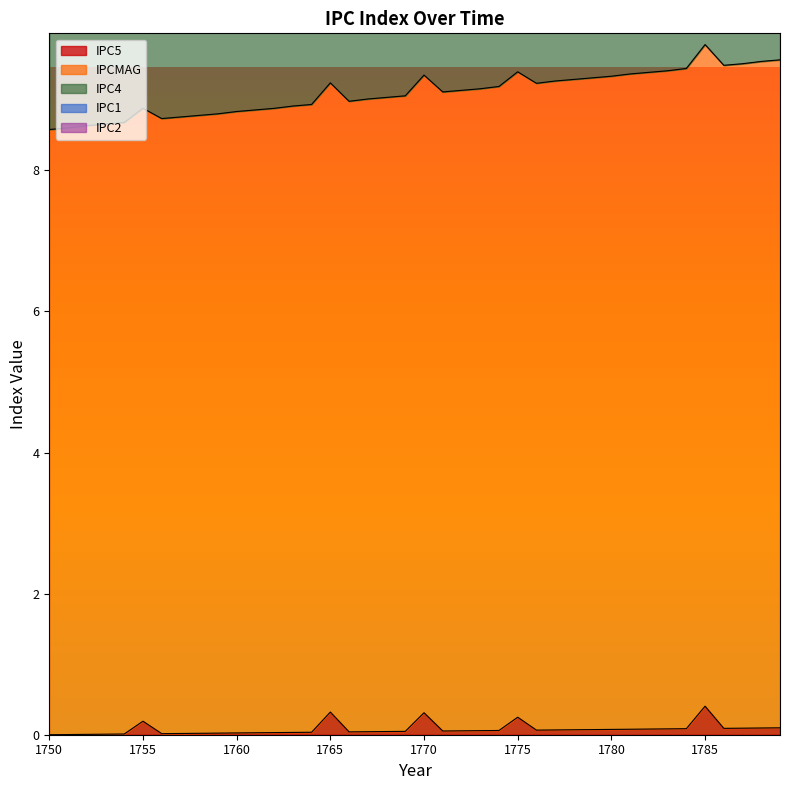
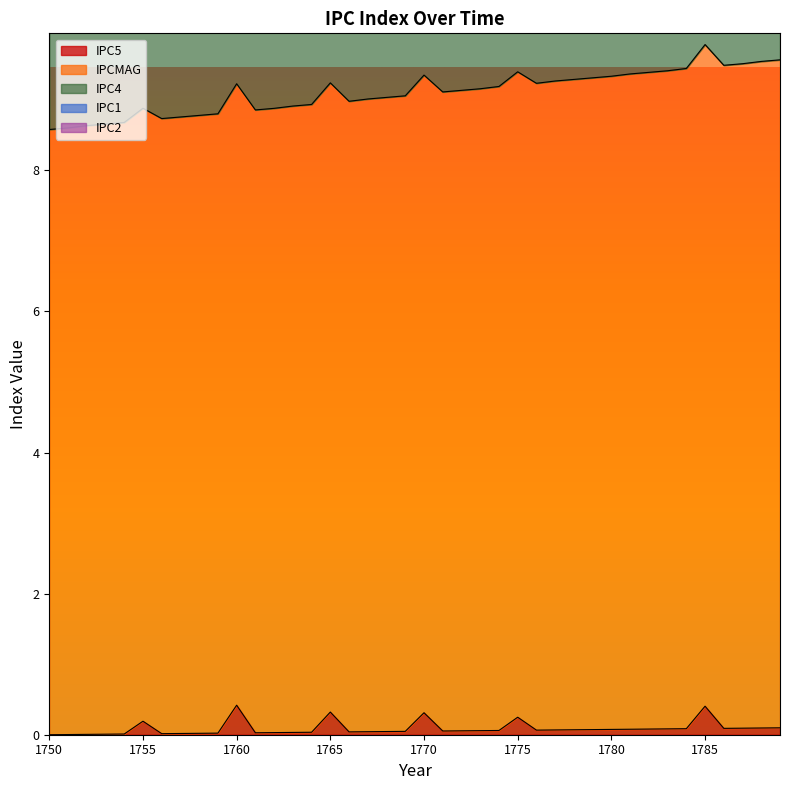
  {
    "IPC5": {
      "1750": 0.0,
      "1755": 0.2,
-     "1760": 0.0,
+     "1760": 0.4,
      "1765": 0.3,
      "1770": 0.3,
      "1775": 0.2,
      "1780": 0.1,
      "1785": 0.4
    },
    "IPCMAG": {
      "1750": 8.6,
      "1760": 8.8,
      "1765": 8.9,
      "1770": 9.0,
      "1775": 9.2,
      "1780": 9.3,
      "1785": 9.4
    }
  }
